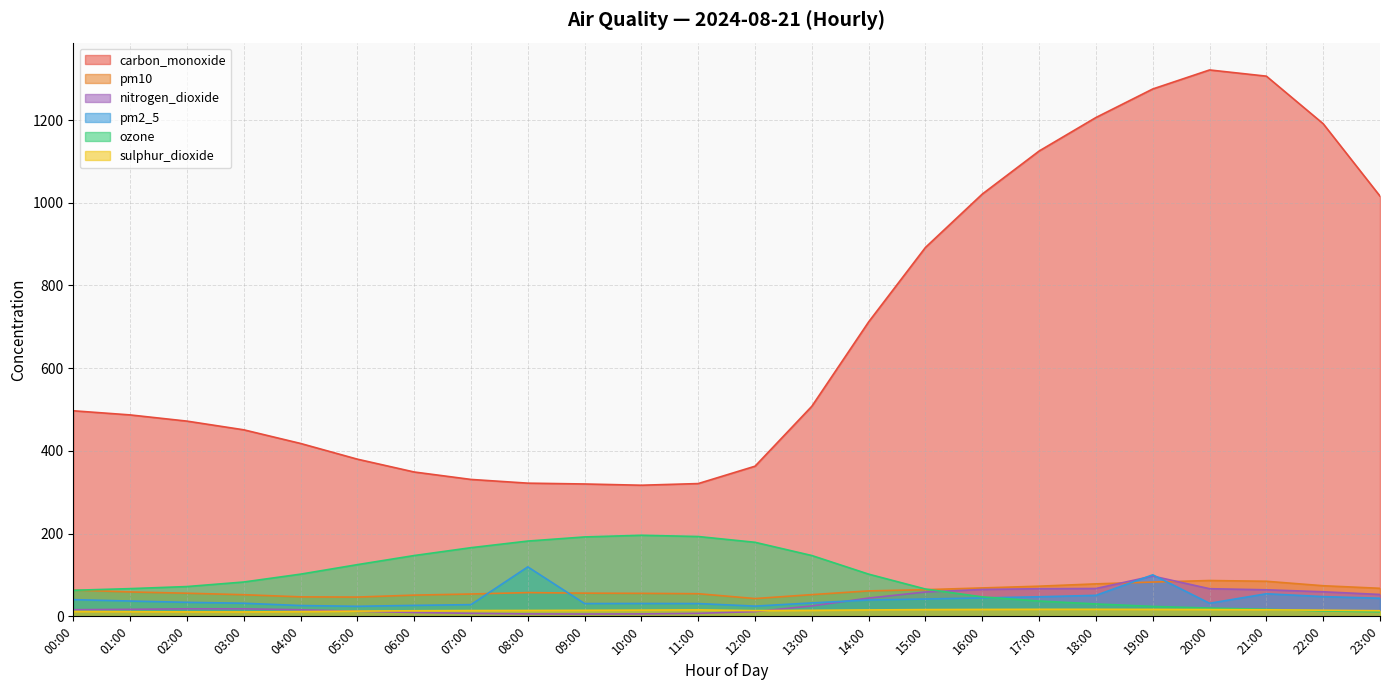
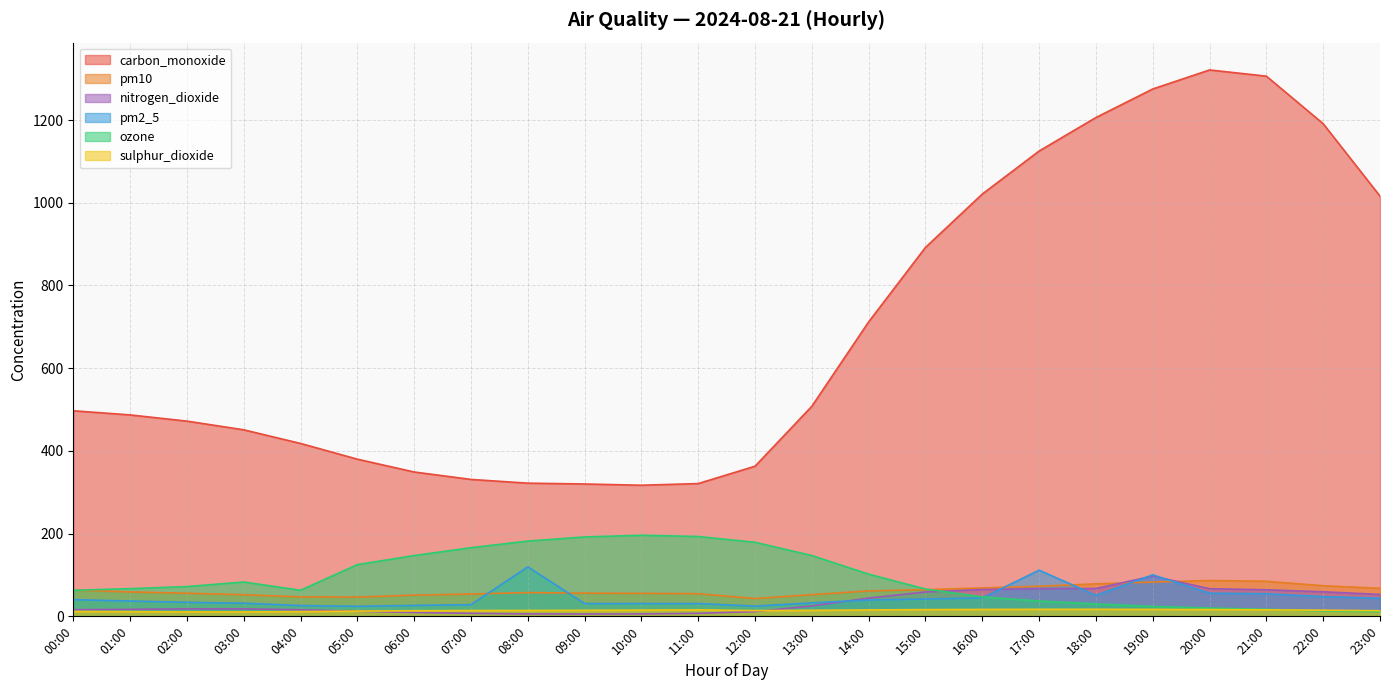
  {
    "nitrogen_dioxide": {
      "02:00": 20,
      "03:00": 20,
      "07:00": 10,
      "08:00": 10,
      "09:00": 10,
      "10:00": 10,
      "11:00": 10,
      "13:00": 30,
      "18:00": 70,
      "20:00": 70,
      "21:00": 60,
      "22:00": 60,
      "23:00": 50
    },
    "pm2_5": {
      "00:00": 40,
      "01:00": 40,
      "02:00": 30,
      "03:00": 30,
      "04:00": 30,
      "05:00": 20,
      "06:00": 30,
      "07:00": 30,
      "08:00": 120,
      "09:00": 30,
      "10:00": 30,
      "11:00": 30,
      "12:00": 20,
      "13:00": 30,
      "15:00": 40,
-     "17:00": 50,
+     "17:00": 110,
      "18:00": 50,
-     "20:00": 30,
+     "20:00": 60,
      "21:00": 50,
      "22:00": 50,
      "23:00": 40
    },
    "ozone": {
      "01:00": 70,
      "02:00": 70,
      "03:00": 80,
-     "04:00": 100,
+     "04:00": 60,
      "05:00": 130,
      "06:00": 150,
      "07:00": 170,
      "08:00": 180,
      "09:00": 190,
      "10:00": 200,
      "11:00": 190,
      "12:00": 180,
      "13:00": 150,
      "14:00": 100,
      "17:00": 40,
      "18:00": 30,
      "19:00": 20
    },
    "sulphur_dioxide": {
      "02:00": 10,
      "03:00": 10,
      "07:00": 10,
      "08:00": 10,
      "09:00": 10,
      "10:00": 20,
      "11:00": 20,
      "13:00": 10,
      "14:00": 20,
      "15:00": 20,
      "16:00": 20,
      "17:00": 20,
      "18:00": 20,
      "19:00": 20
    }
  }
